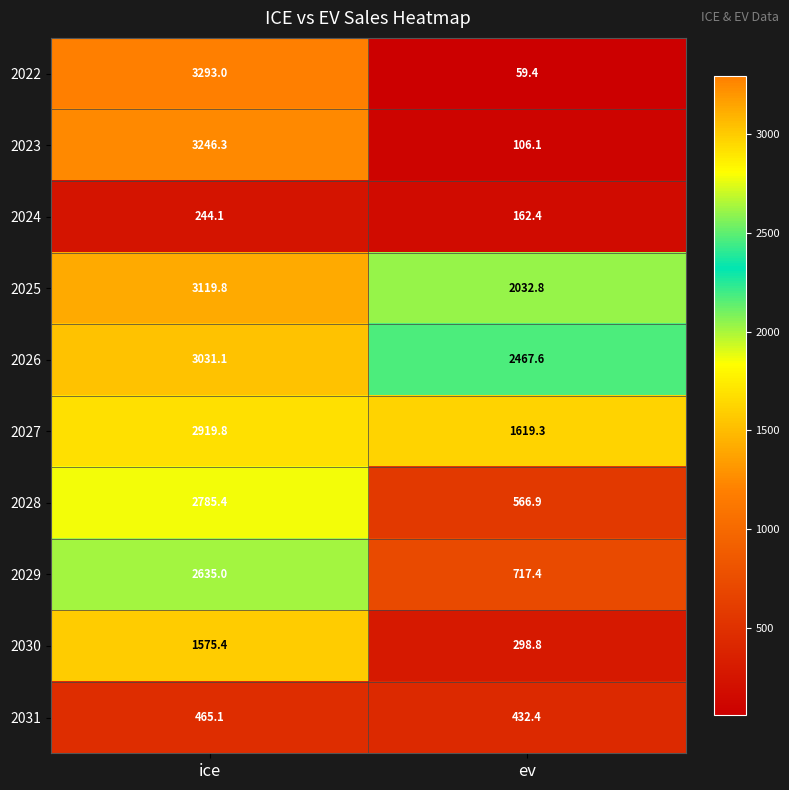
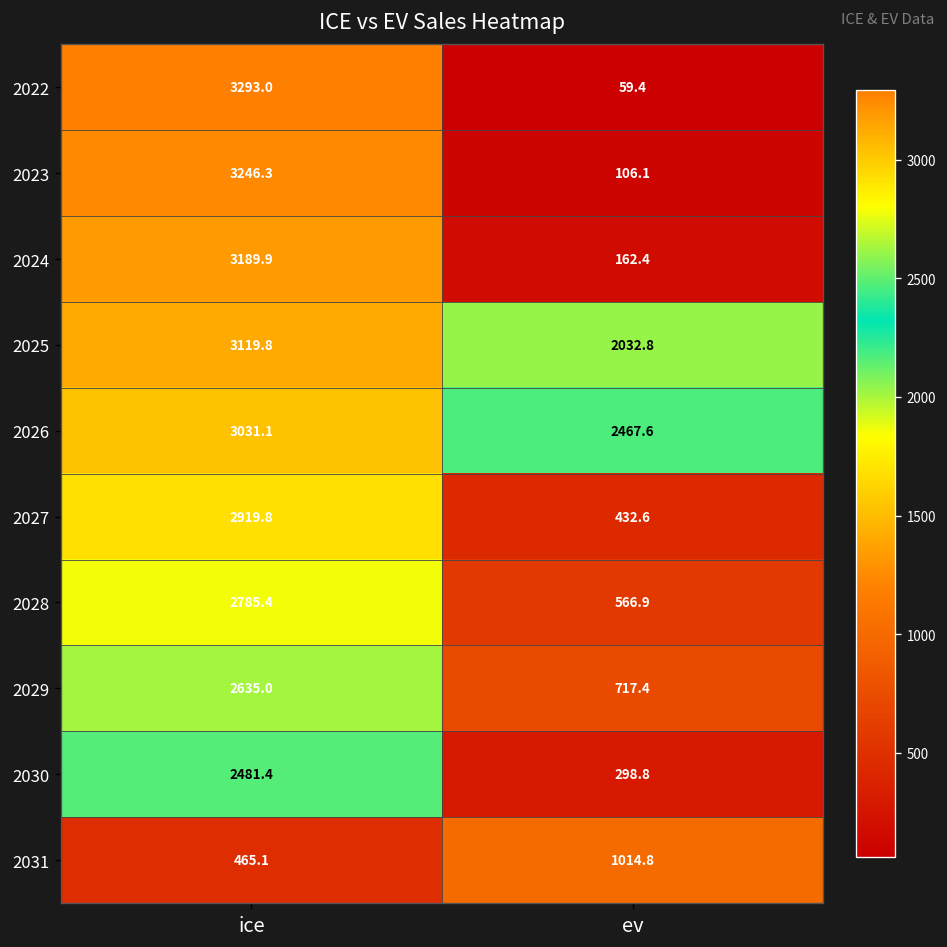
  {
    "2022": {
      "ice": 3293.0,
      "ev": 59.4
    },
    "2023": {
      "ice": 3246.3,
      "ev": 106.1
    },
    "2024": {
-     "ice": 244.1,
+     "ice": 3189.9,
      "ev": 162.4
    },
    "2025": {
      "ice": 3119.8,
      "ev": 2032.8
    },
    "2026": {
      "ice": 3031.1,
      "ev": 2467.6
    },
    "2027": {
      "ice": 2919.8,
-     "ev": 1619.3
+     "ev": 432.6
    },
    "2028": {
      "ice": 2785.4,
      "ev": 566.9
    },
    "2029": {
      "ice": 2635.0,
      "ev": 717.4
    },
    "2030": {
-     "ice": 1575.4,
+     "ice": 2481.4,
      "ev": 298.8
    },
    "2031": {
      "ice": 465.1,
-     "ev": 432.4
+     "ev": 1014.8
    }
  }
